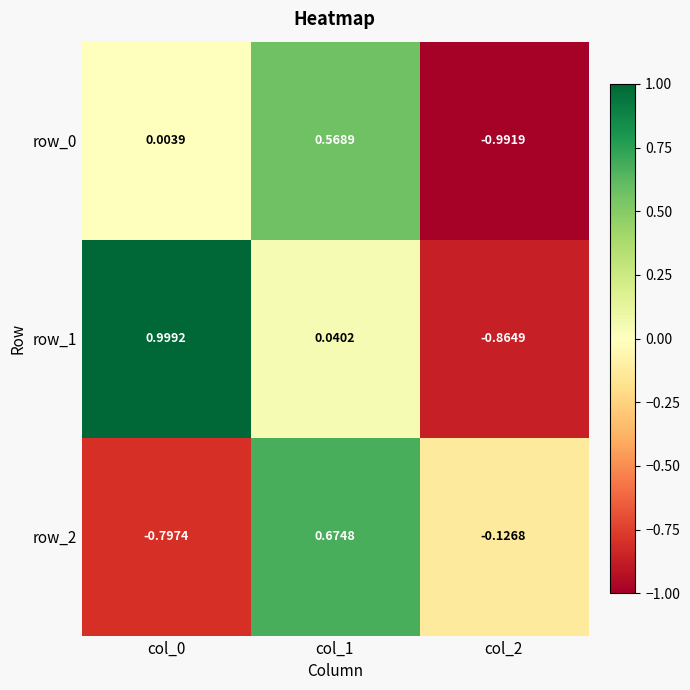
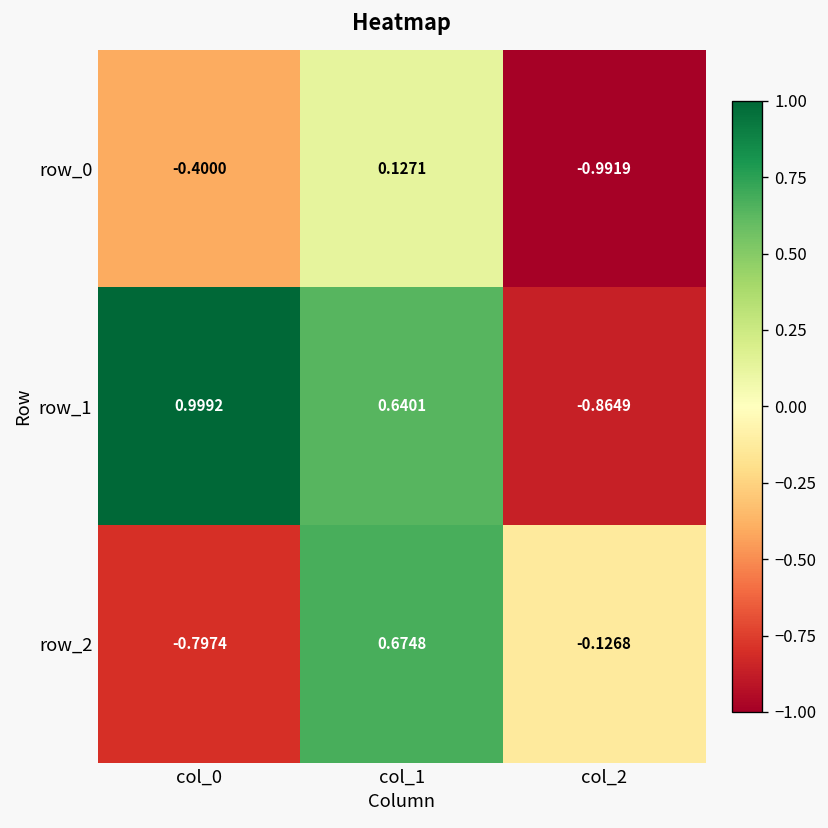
  {
    "row_0": {
-     "col_0": 0.0039,
-     "col_1": 0.5689,
+     "col_0": -0.4000,
+     "col_1": 0.1271,
      "col_2": -0.9919
    },
    "row_1": {
      "col_0": 0.9992,
-     "col_1": 0.0402,
+     "col_1": 0.6401,
      "col_2": -0.8649
    },
    "row_2": {
      "col_0": -0.7974,
      "col_1": 0.6748,
      "col_2": -0.1268
    }
  }
